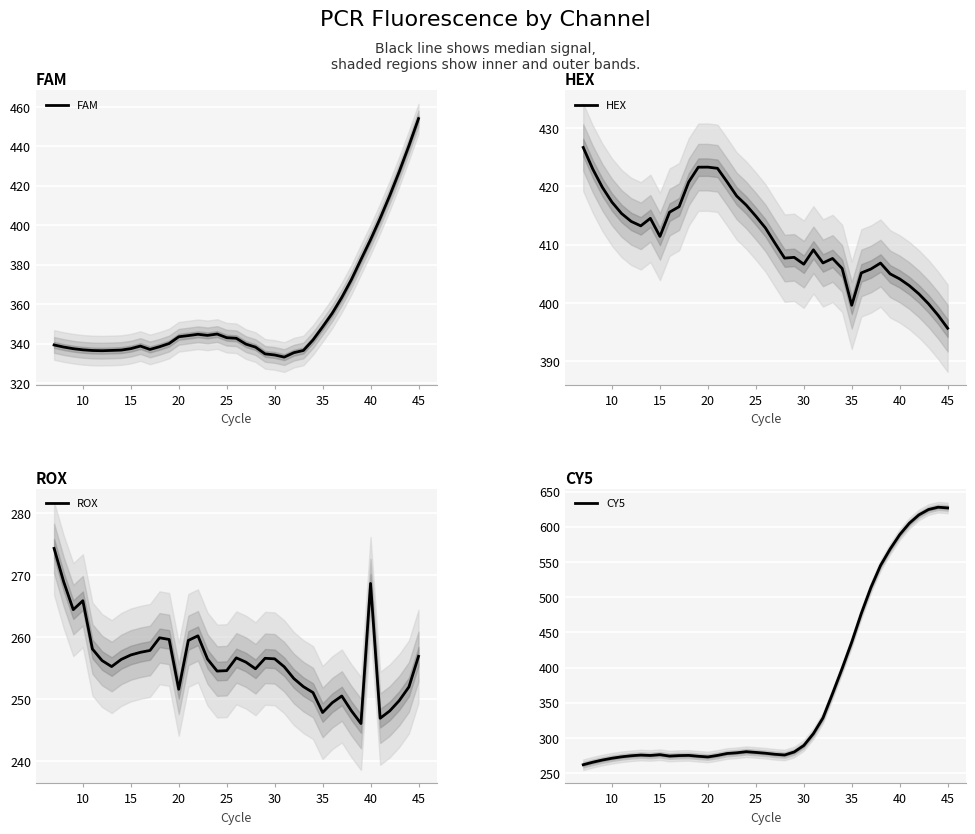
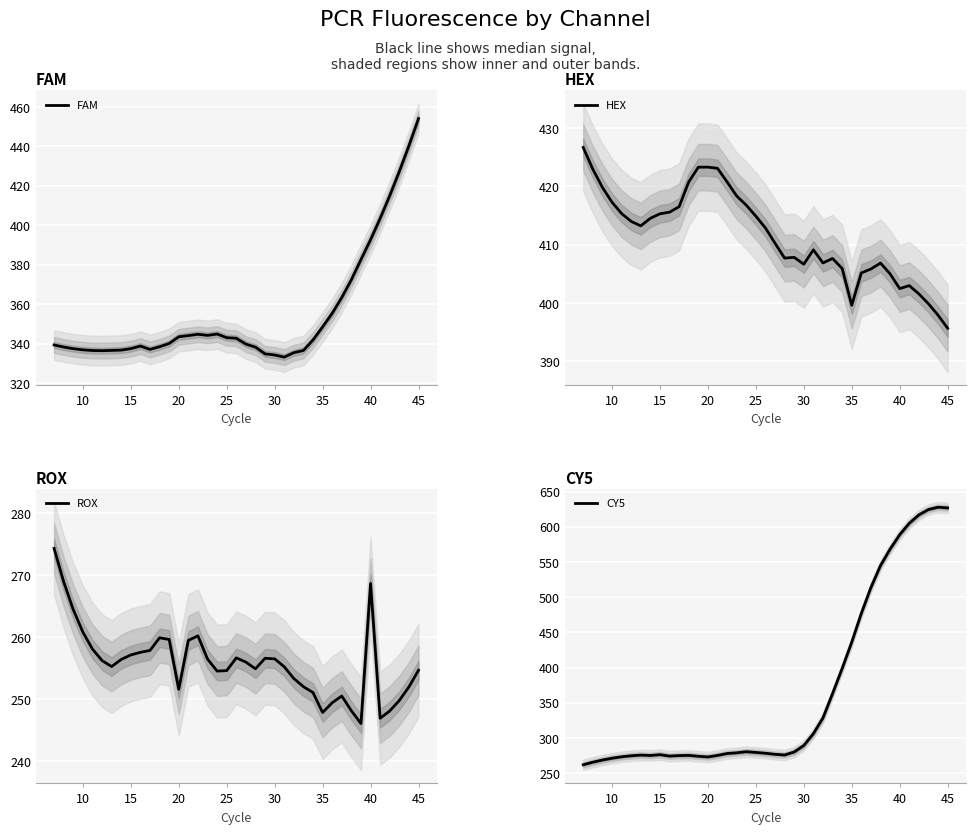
  {
    "FAM": {
      "FAM": {
        "10": 337,
        "15": 338,
        "20": 344,
        "25": 343,
        "30": 334,
        "35": 349,
        "40": 393,
        "45": 454
      }
    },
    "HEX": {
      "HEX": {
        "10": 417,
-       "15": 411,
+       "15": 415,
        "20": 423,
        "25": 415,
        "30": 407,
        "35": 400,
-       "40": 404,
+       "40": 402,
        "45": 396
      }
    },
    "ROX": {
      "ROX": {
-       "10": 266,
+       "10": 261,
        "15": 257,
        "20": 252,
        "25": 255,
        "30": 257,
        "35": 248,
        "40": 269,
-       "45": 257
+       "45": 255
      }
    }
  }
